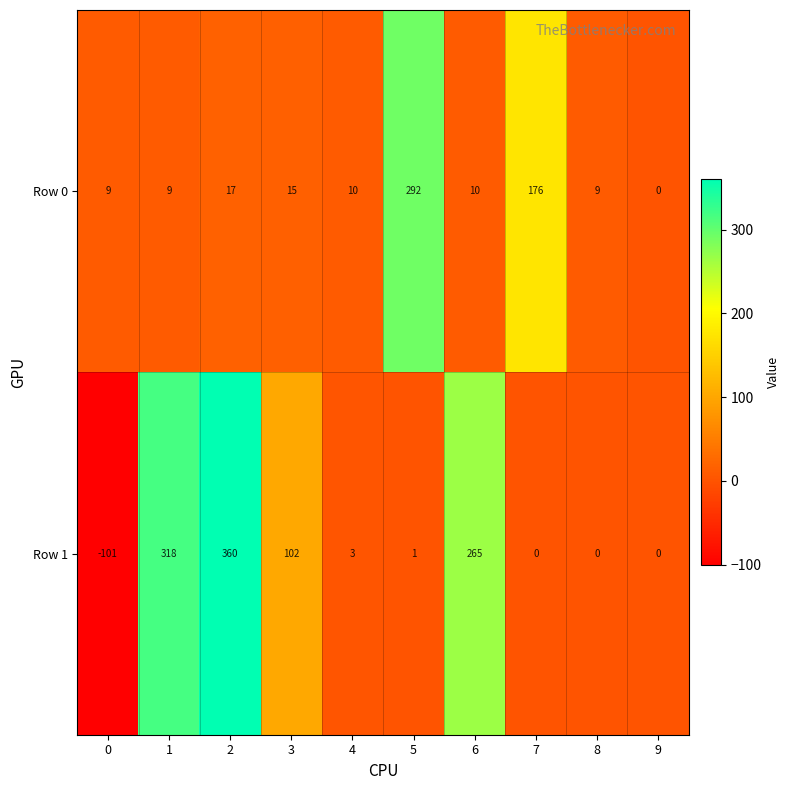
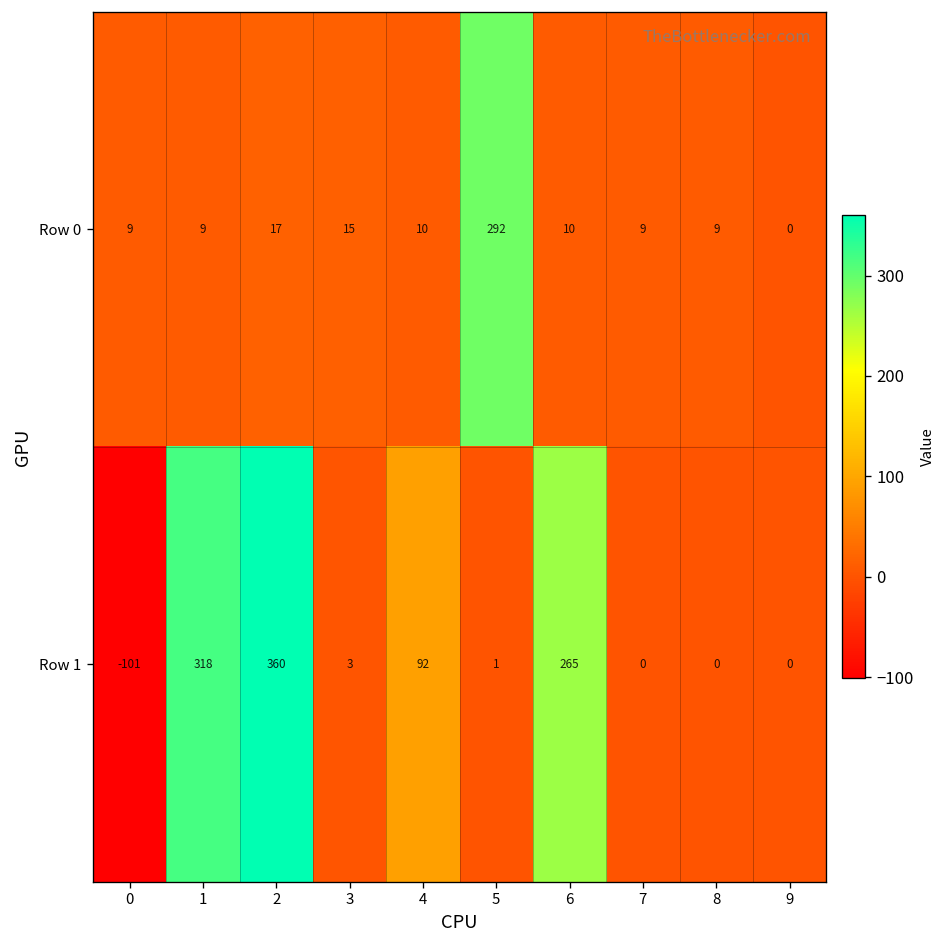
  {
    "Row 0": {
      "0": 9,
      "1": 9,
      "2": 17,
      "3": 15,
      "4": 10,
      "5": 292,
      "6": 10,
-     "7": 176,
+     "7": 9,
      "9": 0
    },
    "Row 1": {
      "0": -101,
      "1": 318,
      "2": 360,
-     "3": 102,
-     "4": 3,
+     "3": 3,
+     "4": 92,
      "5": 1,
      "6": 265,
      "7": 0,
      "8": 0,
      "9": 0
    }
  }
